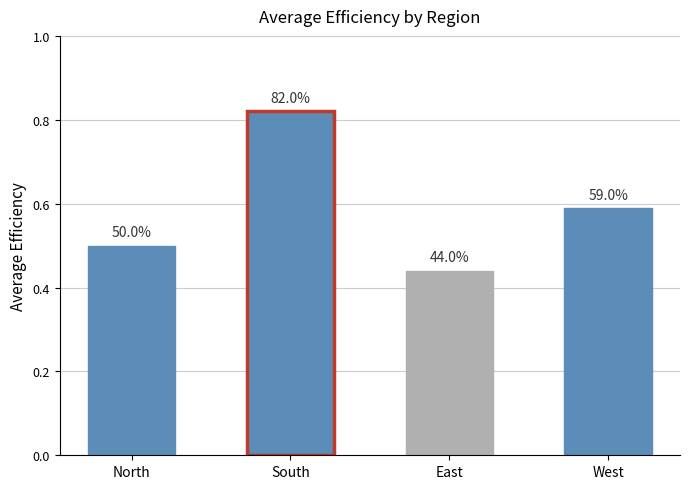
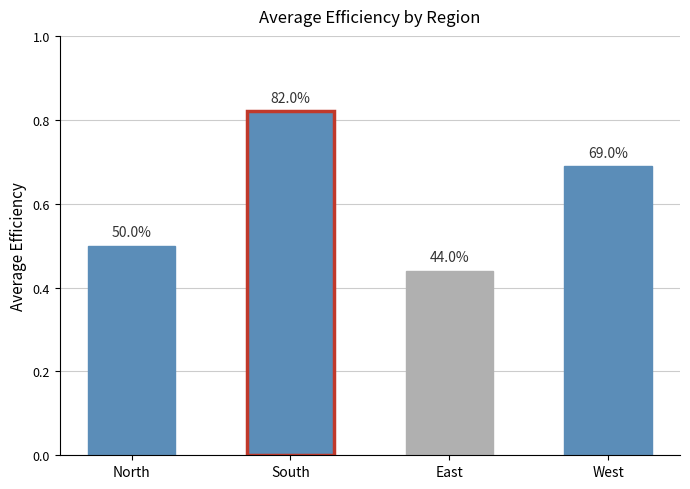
  {
    "North": "50.0%",
    "South": "82.0%",
    "East": "44.0%",
-   "West": "59.0%"
+   "West": "69.0%"
  }
